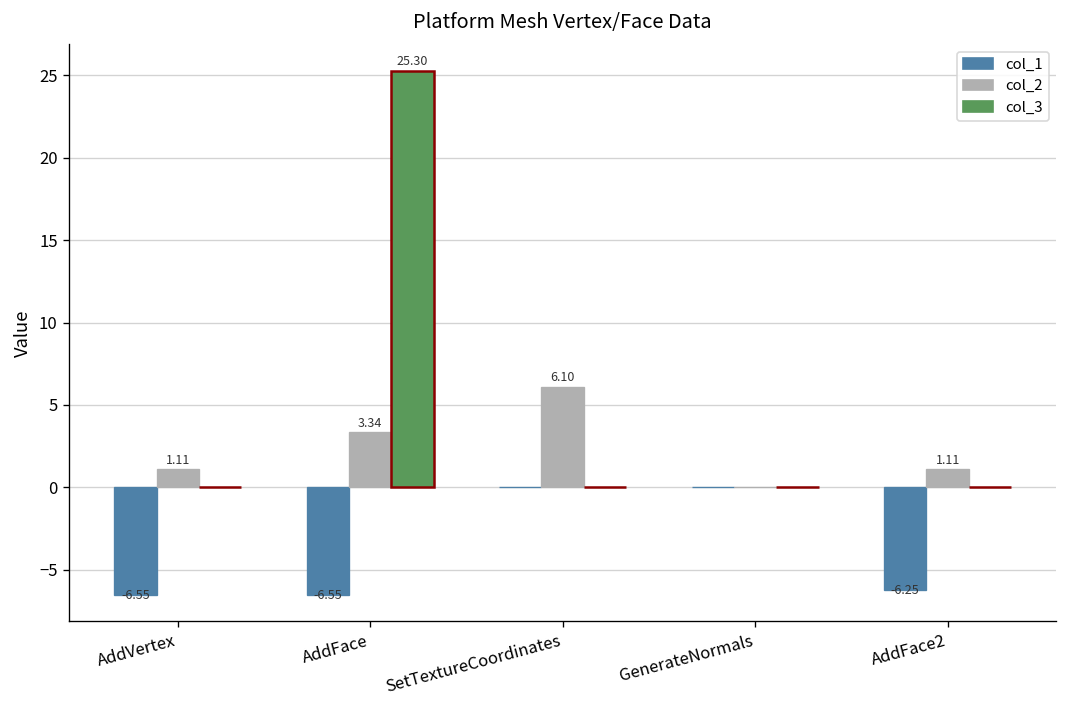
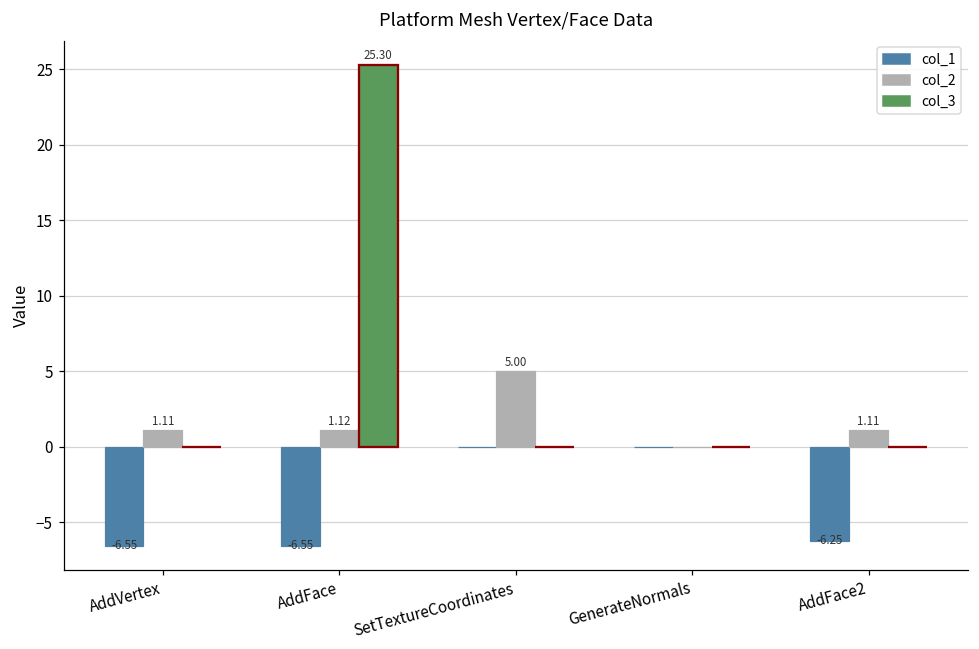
  {
    "col_1": {
      "AddVertex": -6.55,
      "AddFace": -6.55,
      "AddFace2": -6.25
    },
    "col_2": {
      "AddVertex": 1.11,
-     "AddFace": 3.34,
-     "SetTextureCoordinates": 6.10,
+     "AddFace": 1.12,
+     "SetTextureCoordinates": 5.00,
      "AddFace2": 1.11
    },
    "col_3": {
      "AddFace": 25.30
    }
  }
